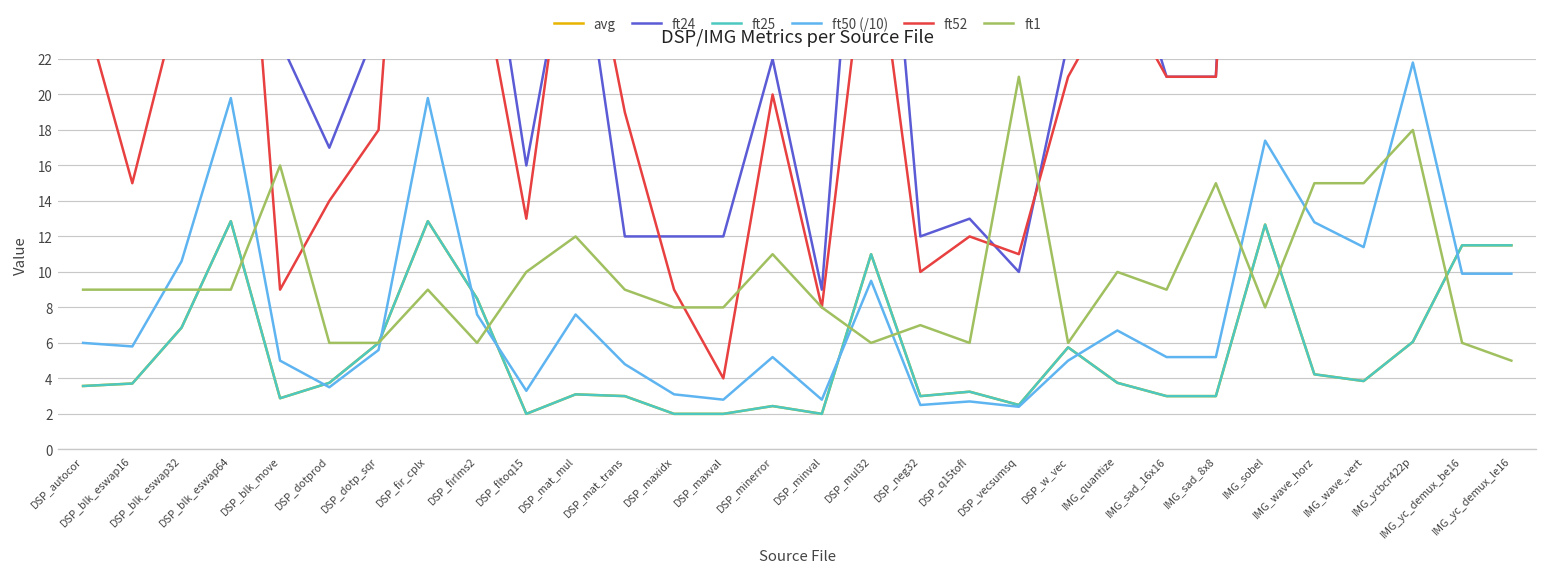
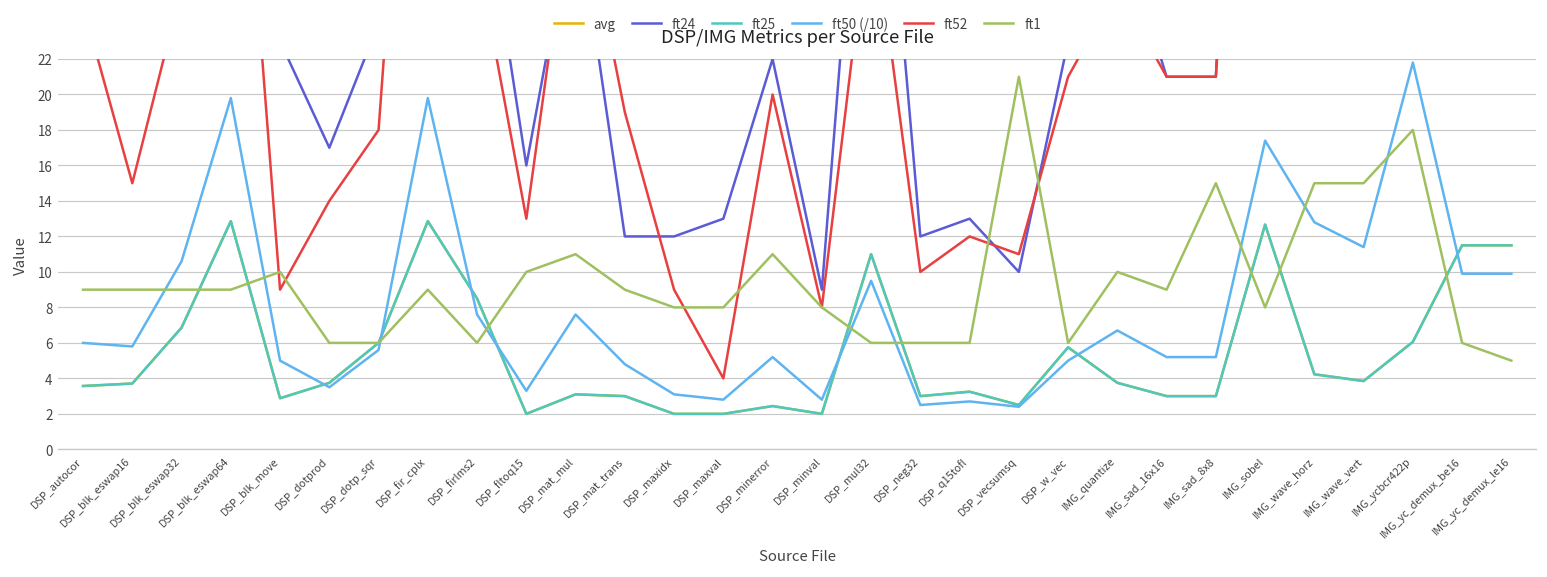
  {
    "ft24": {
      "DSP_dotprod": 17,
      "DSP_fltoq15": 16,
      "DSP_mat_trans": 12,
      "DSP_maxidx": 12,
-     "DSP_maxval": 12,
+     "DSP_maxval": 13,
      "DSP_minerror": 22,
      "DSP_minval": 9,
      "DSP_neg32": 12,
      "DSP_q15tofl": 13,
      "DSP_vecsumsq": 10
    },
    "ft52": {
      "DSP_blk_eswap16": 15,
      "DSP_blk_move": 9,
      "DSP_dotprod": 14,
      "DSP_dotp_sqr": 18,
      "DSP_fltoq15": 13,
      "DSP_mat_trans": 19,
      "DSP_maxidx": 9,
      "DSP_maxval": 4,
      "DSP_minerror": 20,
      "DSP_neg32": 10,
      "DSP_q15tofl": 12,
      "DSP_vecsumsq": 11,
      "DSP_w_vec": 21
    },
    "ft1": {
      "DSP_autocor": 9,
      "DSP_blk_eswap16": 9,
      "DSP_blk_eswap32": 9,
      "DSP_blk_eswap64": 9,
-     "DSP_blk_move": 16,
+     "DSP_blk_move": 10,
      "DSP_dotprod": 6,
      "DSP_fir_cplx": 9,
      "DSP_firlms2": 6,
      "DSP_fltoq15": 10,
-     "DSP_mat_mul": 12,
+     "DSP_mat_mul": 11,
      "DSP_mat_trans": 9,
      "DSP_maxidx": 8,
      "DSP_maxval": 8,
      "DSP_minerror": 11,
      "DSP_mul32": 6,
-     "DSP_neg32": 7,
+     "DSP_neg32": 6,
      "DSP_q15tofl": 6,
      "DSP_vecsumsq": 21,
      "DSP_w_vec": 6,
      "IMG_quantize": 10,
      "IMG_sad_16x16": 9,
      "IMG_sad_8x8": 15,
      "IMG_sobel": 8,
      "IMG_wave_horz": 15,
      "IMG_wave_vert": 15,
      "IMG_ycbcr422p": 18,
      "IMG_yc_demux_be16": 6,
      "IMG_yc_demux_le16": 5
    }
  }
